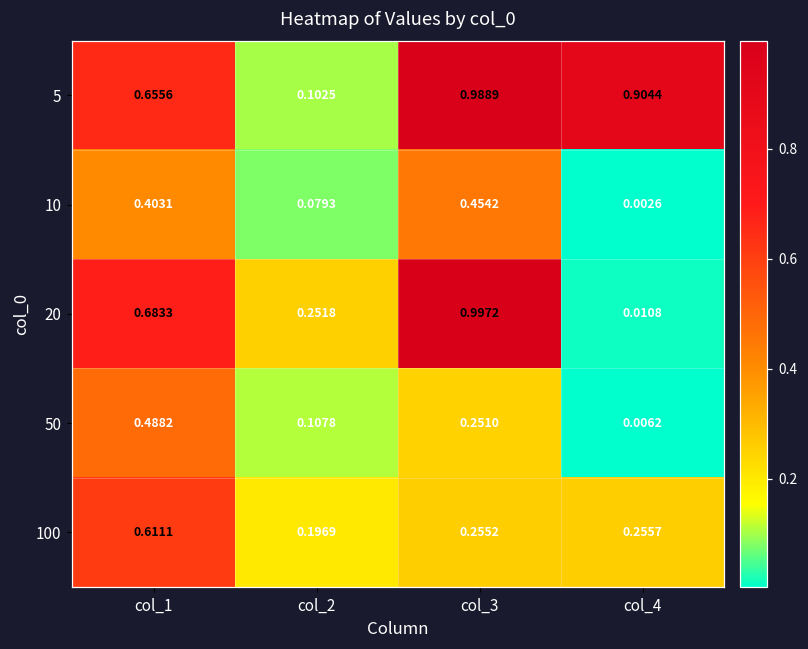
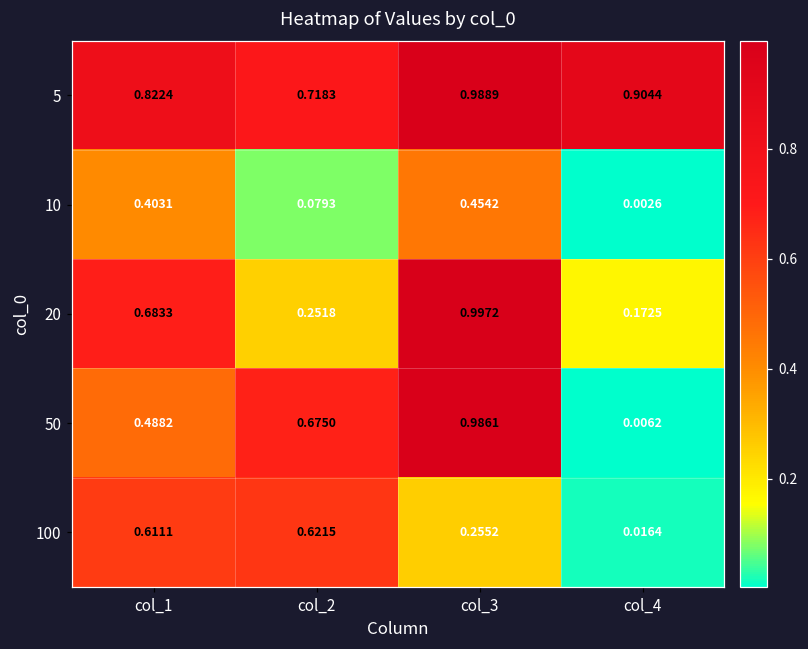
  {
    "5": {
-     "col_1": 0.6556,
-     "col_2": 0.1025,
+     "col_1": 0.8224,
+     "col_2": 0.7183,
      "col_3": 0.9889,
      "col_4": 0.9044
    },
    "10": {
      "col_1": 0.4031,
      "col_2": 0.0793,
      "col_3": 0.4542,
      "col_4": 0.0026
    },
    "20": {
      "col_1": 0.6833,
      "col_2": 0.2518,
      "col_3": 0.9972,
-     "col_4": 0.0108
+     "col_4": 0.1725
    },
    "50": {
      "col_1": 0.4882,
-     "col_2": 0.1078,
-     "col_3": 0.2510,
+     "col_2": 0.6750,
+     "col_3": 0.9861,
      "col_4": 0.0062
    },
    "100": {
      "col_1": 0.6111,
-     "col_2": 0.1969,
+     "col_2": 0.6215,
      "col_3": 0.2552,
-     "col_4": 0.2557
+     "col_4": 0.0164
    }
  }
